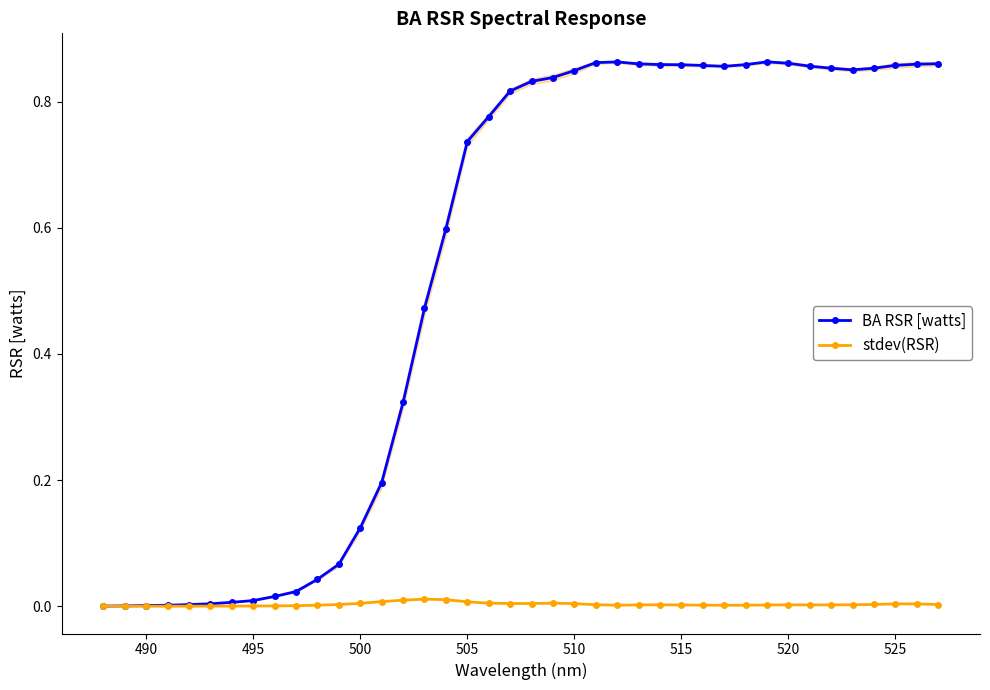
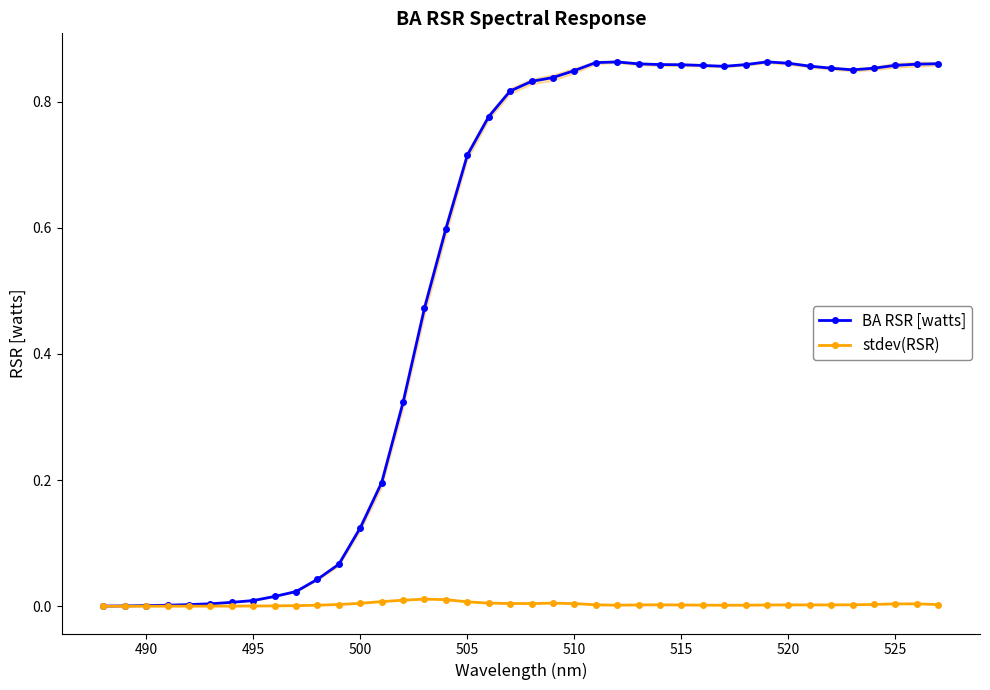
  {
    "BA RSR [watts]": {
      "500": 0.12,
-     "505": 0.74,
+     "505": 0.71,
      "510": 0.85
    }
  }
